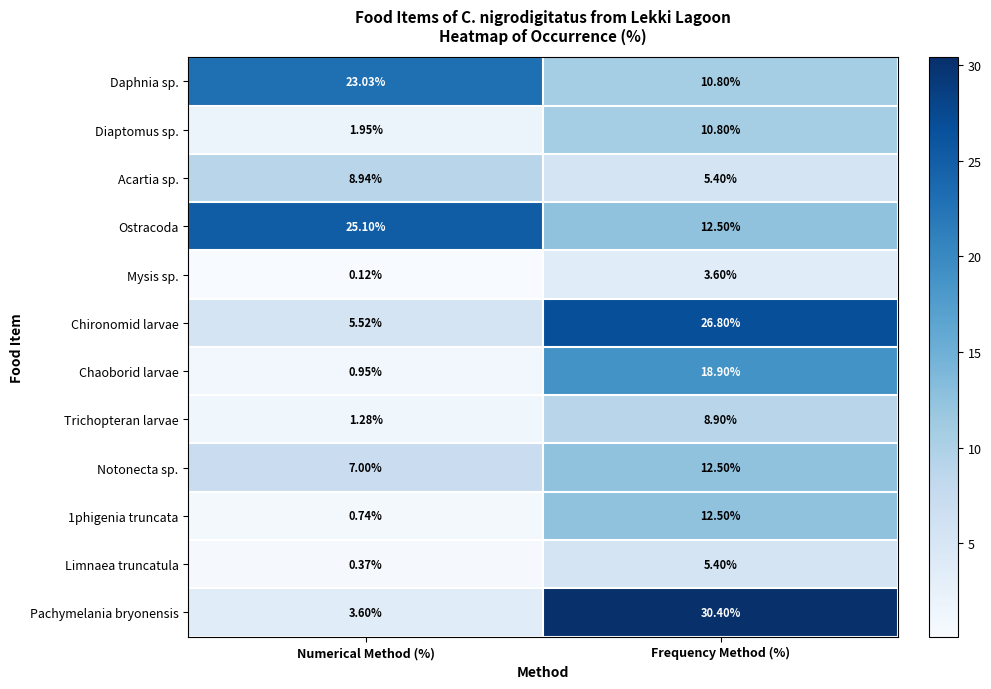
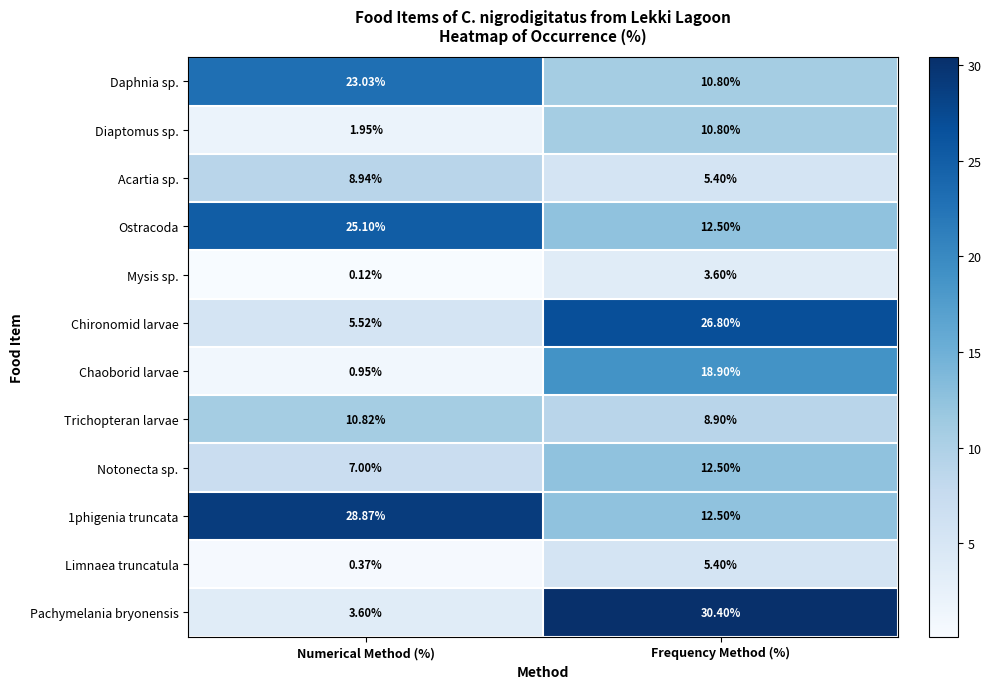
  {
    "Daphnia sp.": {
      "Numerical Method (%)": "23.03%",
      "Frequency Method (%)": "10.80%"
    },
    "Diaptomus sp.": {
      "Numerical Method (%)": "1.95%",
      "Frequency Method (%)": "10.80%"
    },
    "Acartia sp.": {
      "Numerical Method (%)": "8.94%",
      "Frequency Method (%)": "5.40%"
    },
    "Ostracoda": {
      "Numerical Method (%)": "25.10%",
      "Frequency Method (%)": "12.50%"
    },
    "Mysis sp.": {
      "Numerical Method (%)": "0.12%",
      "Frequency Method (%)": "3.60%"
    },
    "Chironomid larvae": {
      "Numerical Method (%)": "5.52%",
      "Frequency Method (%)": "26.80%"
    },
    "Chaoborid larvae": {
      "Numerical Method (%)": "0.95%",
      "Frequency Method (%)": "18.90%"
    },
    "Trichopteran larvae": {
-     "Numerical Method (%)": "1.28%",
+     "Numerical Method (%)": "10.82%",
      "Frequency Method (%)": "8.90%"
    },
    "Notonecta sp.": {
      "Numerical Method (%)": "7.00%",
      "Frequency Method (%)": "12.50%"
    },
    "1phigenia truncata": {
-     "Numerical Method (%)": "0.74%",
+     "Numerical Method (%)": "28.87%",
      "Frequency Method (%)": "12.50%"
    },
    "Limnaea truncatula": {
      "Numerical Method (%)": "0.37%",
      "Frequency Method (%)": "5.40%"
    },
    "Pachymelania bryonensis": {
      "Numerical Method (%)": "3.60%",
      "Frequency Method (%)": "30.40%"
    }
  }
